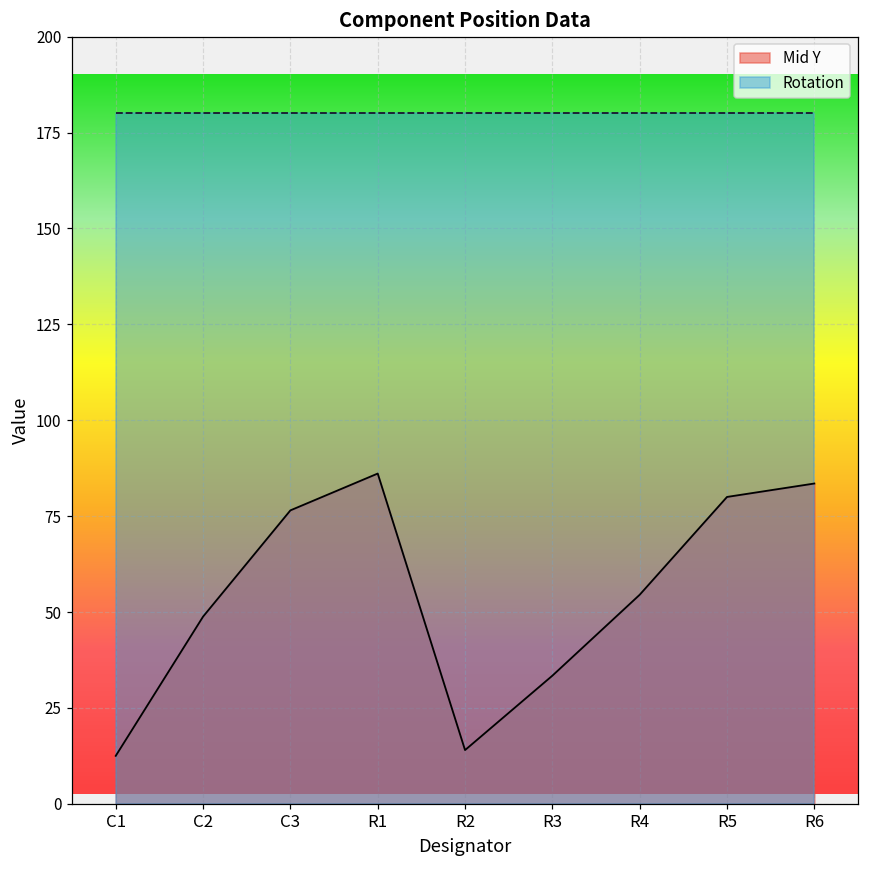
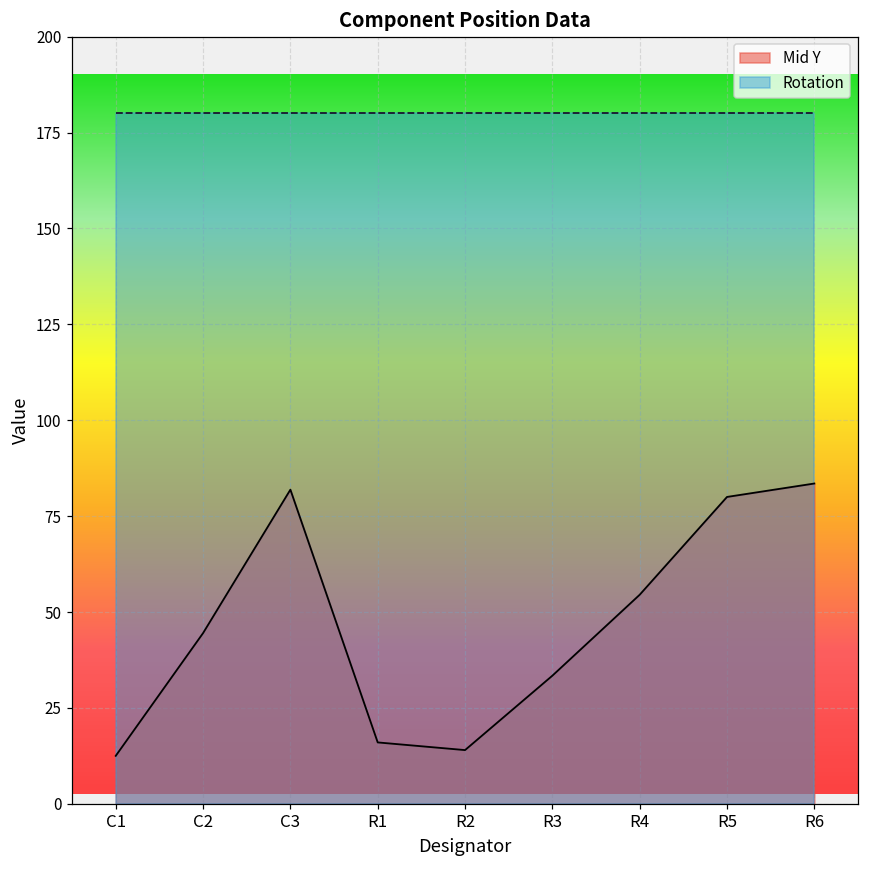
  {
    "Mid Y": {
      "C1": 13,
-     "C2": 49,
-     "C3": 77,
-     "R1": 86,
+     "C2": 45,
+     "C3": 82,
+     "R1": 16,
      "R2": 14,
      "R3": 33,
      "R4": 55,
      "R5": 80,
      "R6": 84
    },
    "Rotation": {
      "C1": 180,
      "C2": 180,
      "C3": 180,
      "R1": 180,
      "R2": 180,
      "R3": 180,
      "R4": 180,
      "R5": 180,
      "R6": 180
    }
  }
